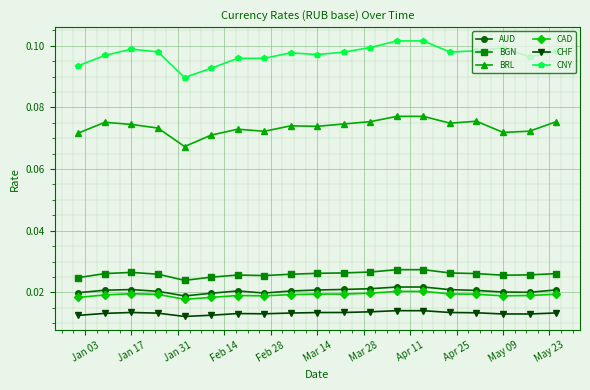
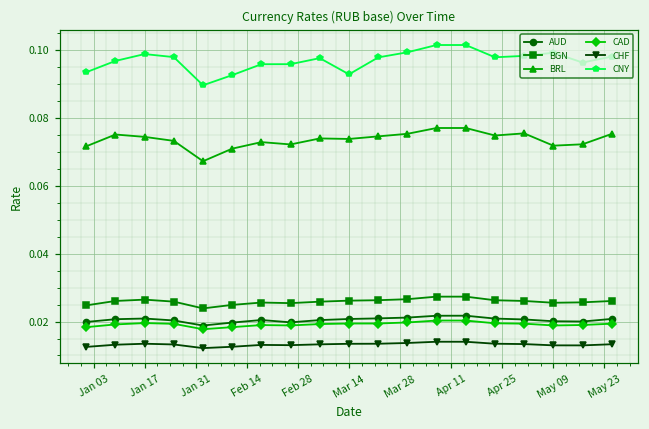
  {
    "CNY": {
      "Jan 17": 0.099,
-     "Mar 14": 0.097
+     "Mar 14": 0.093
    }
  }
